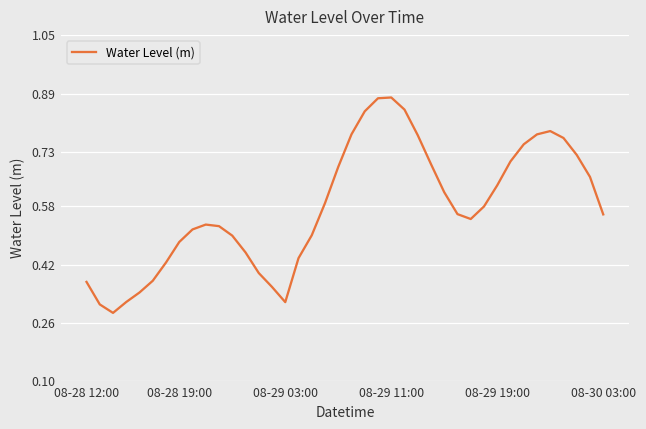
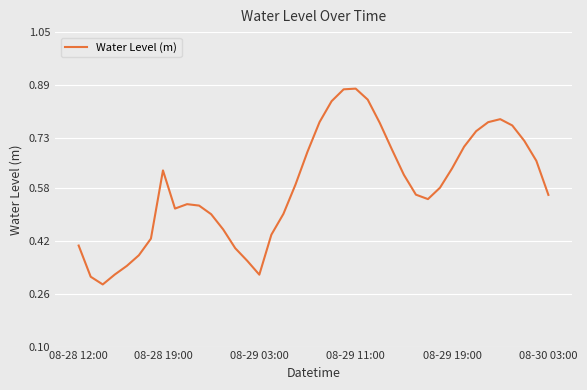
  {
-   "08-28 12:00": 0.37,
-   "08-28 19:00": 0.48,
+   "08-28 12:00": 0.41,
+   "08-28 19:00": 0.63,
    "08-29 03:00": 0.32,
    "08-29 11:00": 0.88,
    "08-29 19:00": 0.64,
    "08-30 03:00": 0.56
  }
